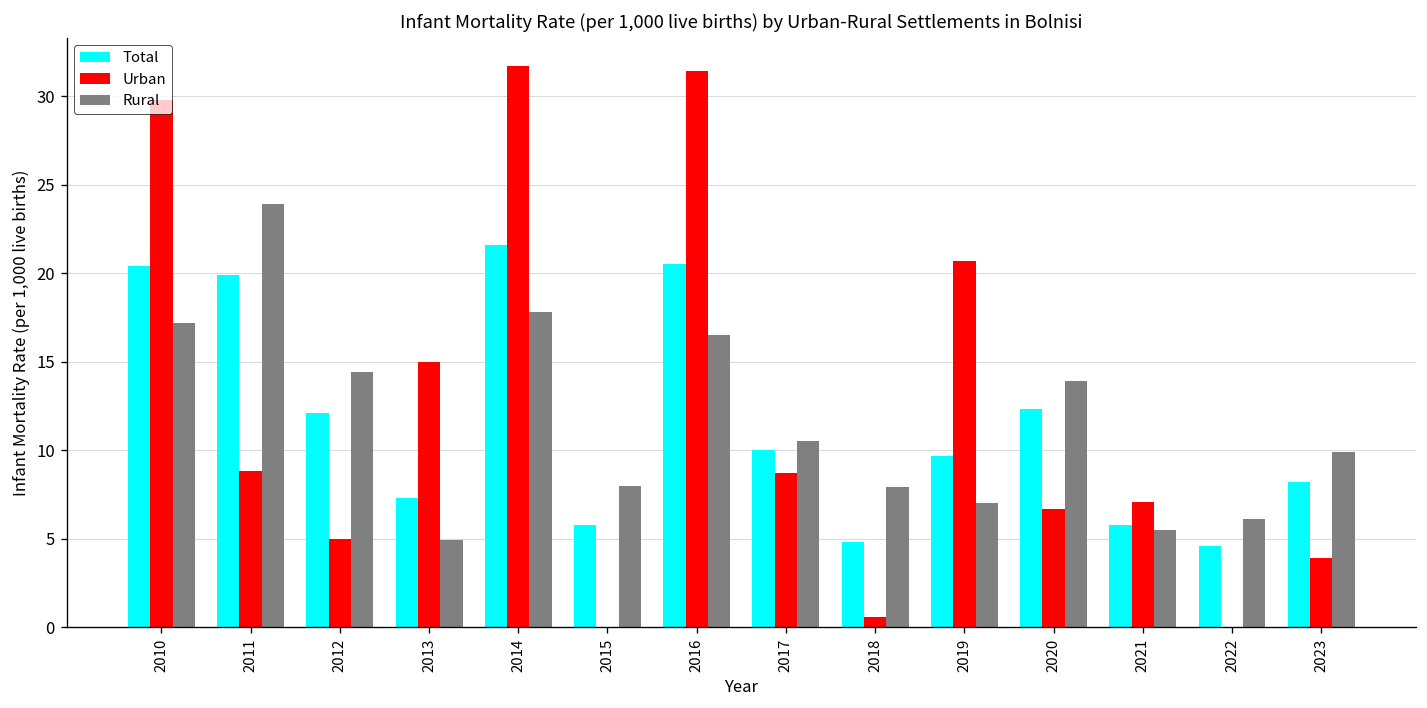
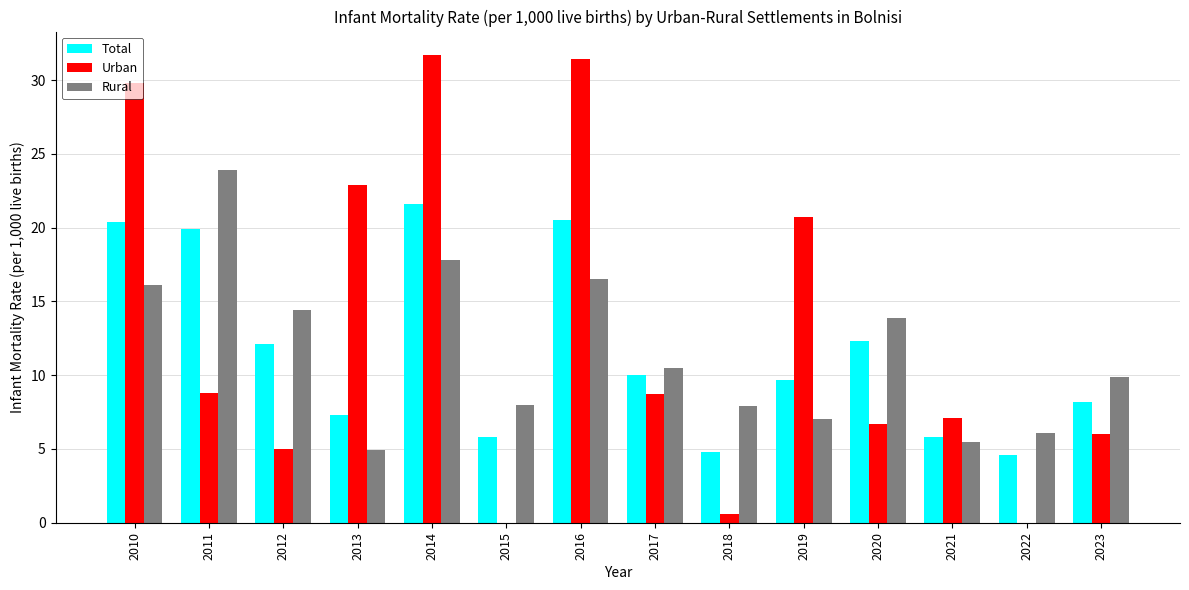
  {
    "Total": {
      "2010": 20.4,
      "2011": 19.9,
      "2012": 12.1,
      "2013": 7.3,
      "2014": 21.6,
      "2015": 5.8,
      "2016": 20.5,
      "2017": 10.0,
      "2018": 4.8,
      "2019": 9.7,
      "2020": 12.3,
      "2021": 5.8,
      "2022": 4.6,
      "2023": 8.2
    },
    "Urban": {
      "2011": 8.8,
      "2012": 5.0,
-     "2013": 15.0,
+     "2013": 22.9,
      "2014": 31.7,
      "2015": 0.0,
      "2016": 31.4,
      "2017": 8.7,
      "2018": 0.6,
      "2019": 20.7,
      "2020": 6.7,
      "2021": 7.1,
      "2022": 0.0,
-     "2023": 3.9
+     "2023": 6.0
    },
    "Rural": {
-     "2010": 17.2,
+     "2010": 16.1,
      "2011": 23.9,
      "2012": 14.4,
      "2013": 4.9,
      "2014": 17.8,
      "2015": 8.0,
      "2016": 16.5,
      "2017": 10.5,
      "2018": 7.9,
      "2019": 7.0,
      "2020": 13.9,
      "2021": 5.5,
      "2022": 6.1,
      "2023": 9.9
    }
  }
